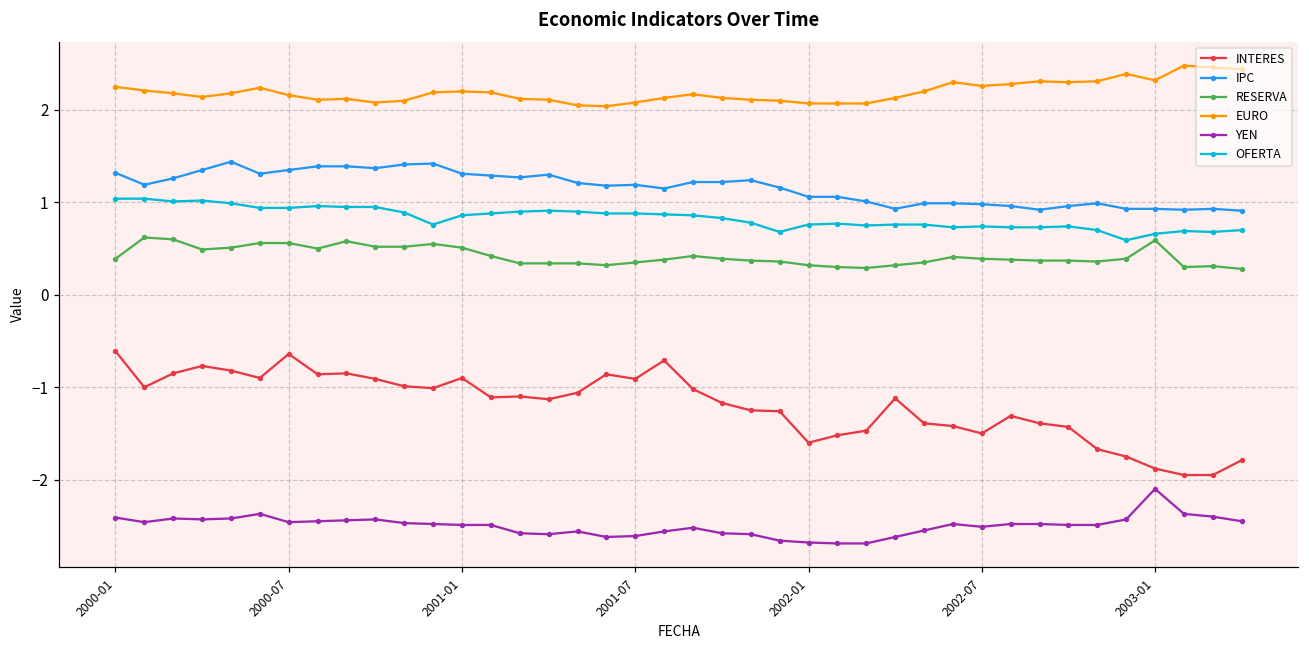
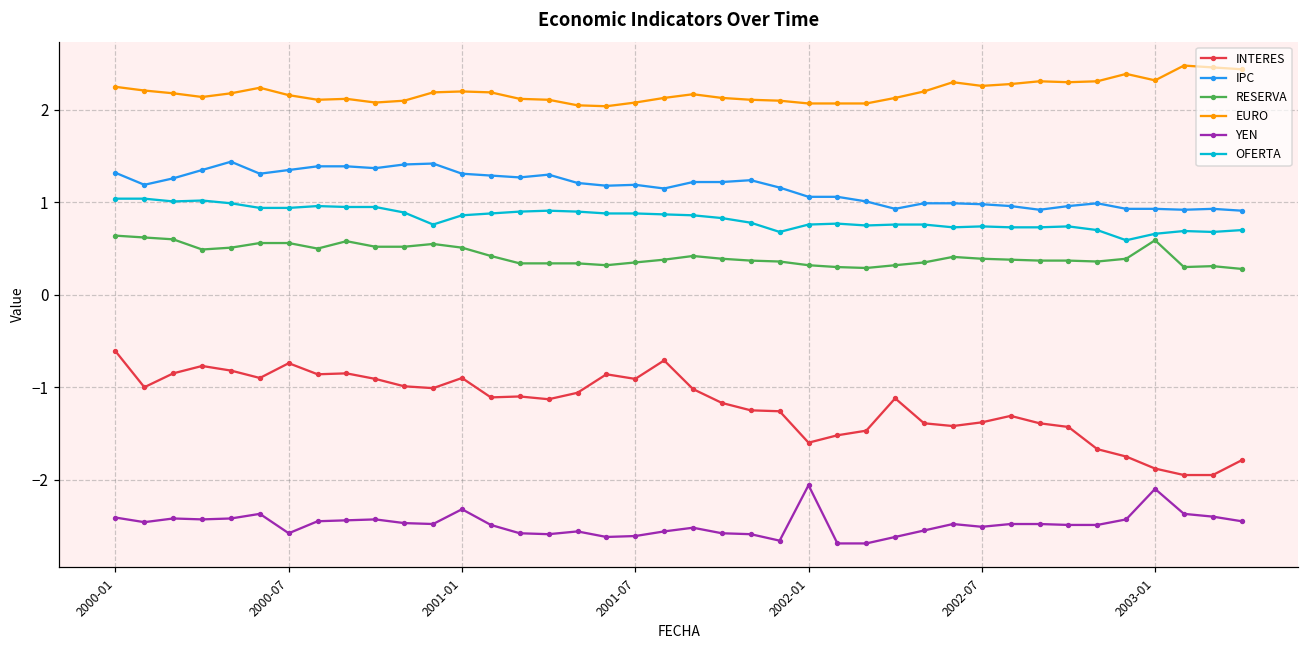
  {
    "INTERES": {
      "2000-01": -0.6,
-     "2000-07": -0.6,
+     "2000-07": -0.7,
      "2001-01": -0.9,
      "2001-07": -0.9,
      "2002-01": -1.6,
-     "2002-07": -1.5,
+     "2002-07": -1.4,
      "2003-01": -1.9
    },
    "RESERVA": {
-     "2000-01": 0.4,
+     "2000-01": 0.6,
      "2000-07": 0.6,
      "2001-01": 0.5,
      "2001-07": 0.4,
      "2002-01": 0.3,
      "2002-07": 0.4,
      "2003-01": 0.6
    },
    "EURO": {
      "2000-01": 2.3,
      "2000-07": 2.2,
      "2001-01": 2.2,
      "2001-07": 2.1,
      "2002-01": 2.1,
      "2002-07": 2.3,
      "2003-01": 2.3
    },
    "YEN": {
      "2000-01": -2.4,
-     "2000-07": -2.5,
-     "2001-01": -2.5,
+     "2000-07": -2.6,
+     "2001-01": -2.3,
      "2001-07": -2.6,
-     "2002-01": -2.7,
+     "2002-01": -2.1,
      "2002-07": -2.5,
      "2003-01": -2.1
    }
  }
